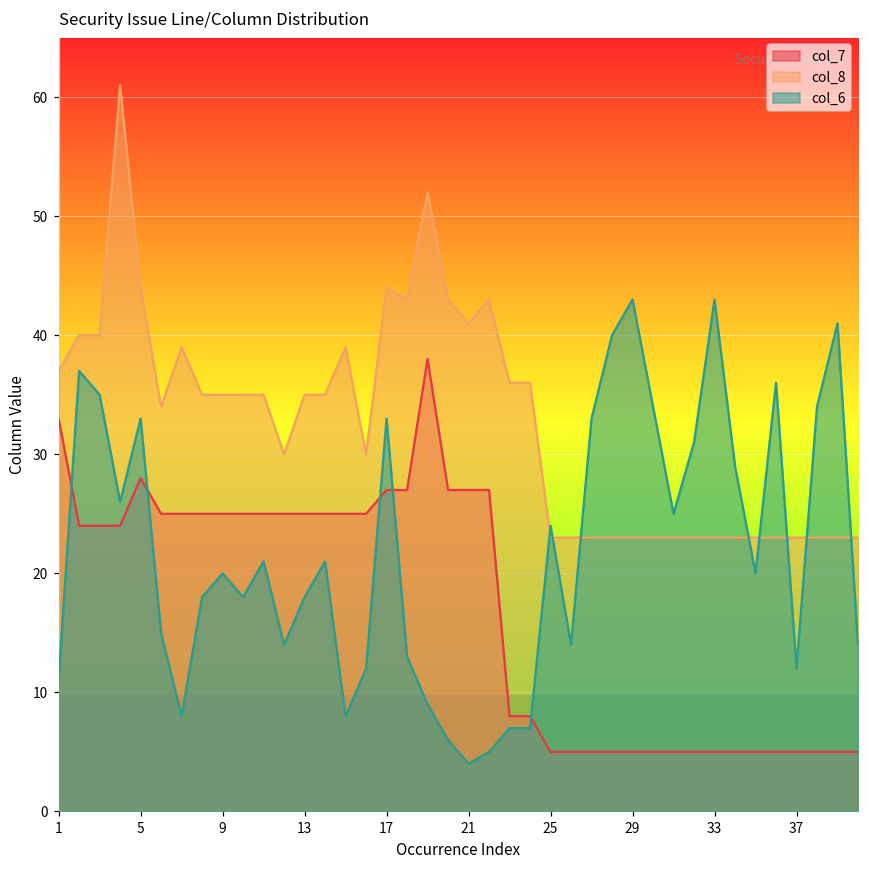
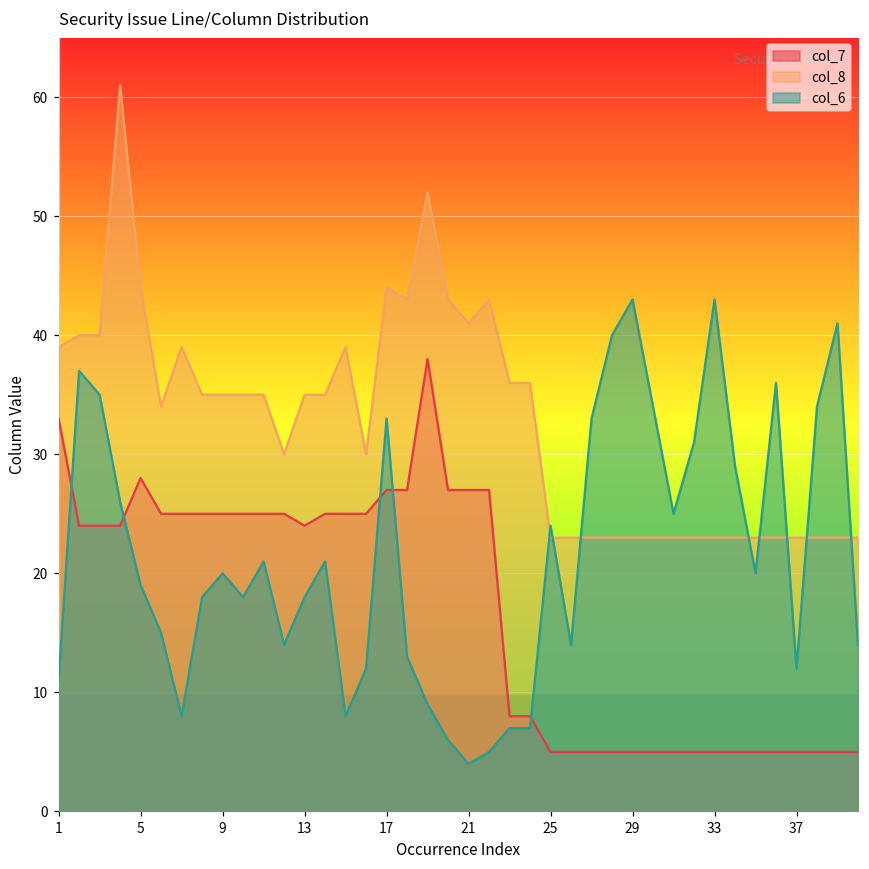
  {
    "col_7": {
      "1": 33,
      "5": 28,
      "9": 25,
-     "13": 25,
+     "13": 24,
      "17": 27,
      "21": 27,
      "25": 5,
      "29": 5,
      "33": 5,
      "37": 5
    },
    "col_8": {
-     "1": 37,
+     "1": 39,
      "5": 44,
      "9": 35,
      "13": 35,
      "17": 44,
      "21": 41,
      "25": 23,
      "29": 23,
      "33": 23,
      "37": 23
    },
    "col_6": {
      "1": 11,
-     "5": 33,
+     "5": 19,
      "9": 20,
      "13": 18,
      "17": 33,
      "21": 4,
      "25": 24,
      "29": 43,
      "33": 43,
      "37": 12
    }
  }
